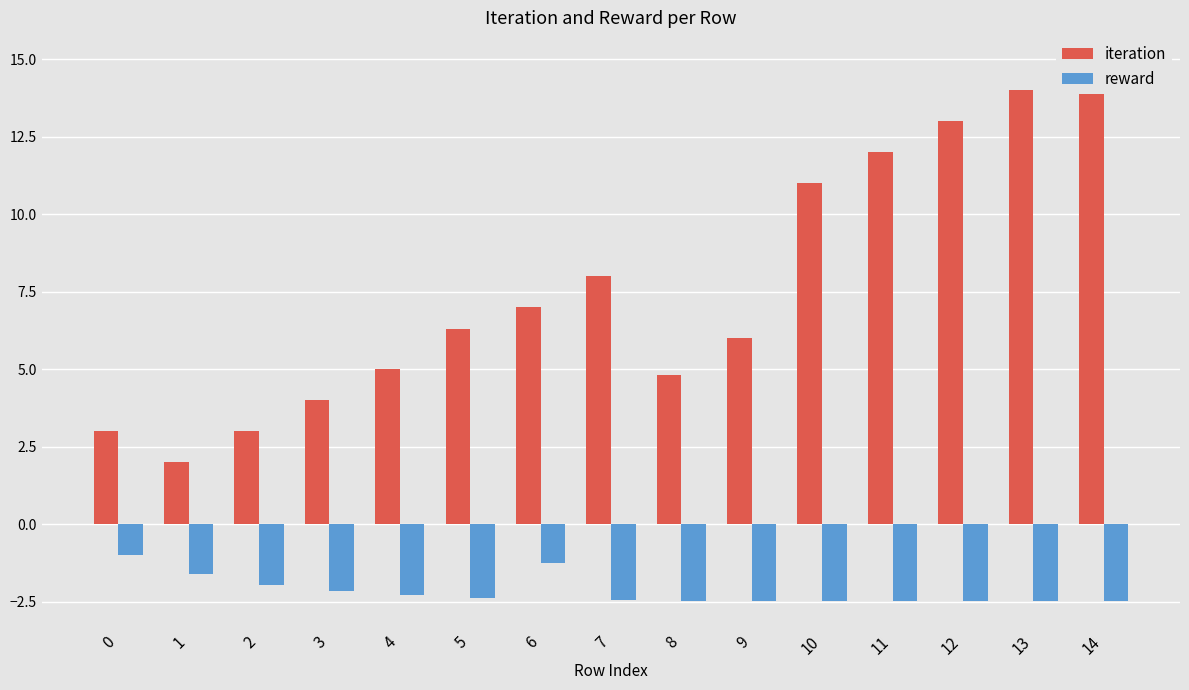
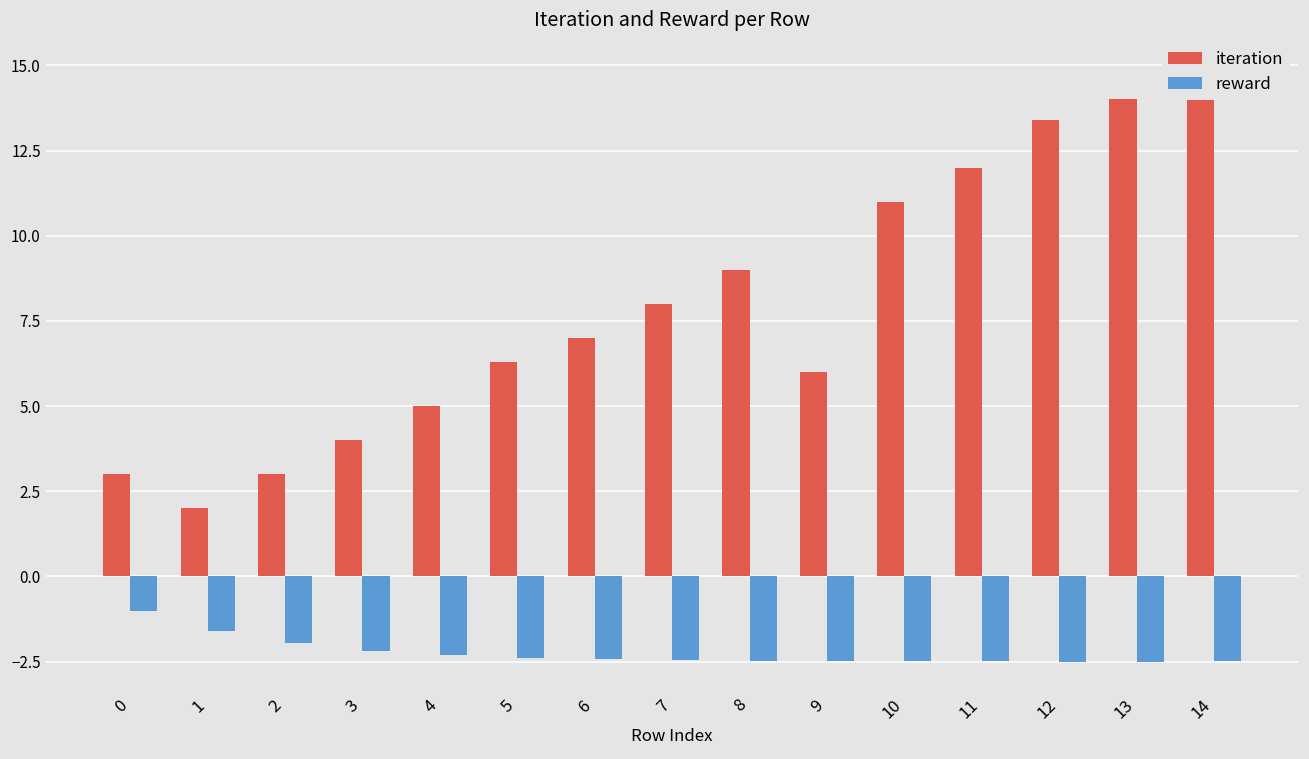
  {
    "iteration": {
      "0": 3.0,
      "1": 2.0,
      "2": 3.0,
      "3": 4.0,
      "4": 5.0,
      "5": 6.3,
      "6": 7.0,
      "7": 8.0,
-     "8": 4.8,
+     "8": 9.0,
      "9": 6.0,
      "10": 11.0,
      "11": 12.0,
-     "12": 13.0,
+     "12": 13.4,
      "13": 14.0
    },
    "reward": {
      "0": -1.0,
      "1": -1.6,
      "2": -2.0,
      "3": -2.2,
      "4": -2.3,
      "5": -2.4,
-     "6": -1.3,
+     "6": -2.4,
      "7": -2.5,
      "8": -2.5,
      "9": -2.5,
      "10": -2.5,
      "11": -2.5,
      "12": -2.5,
      "13": -2.5,
      "14": -2.5
    }
  }
